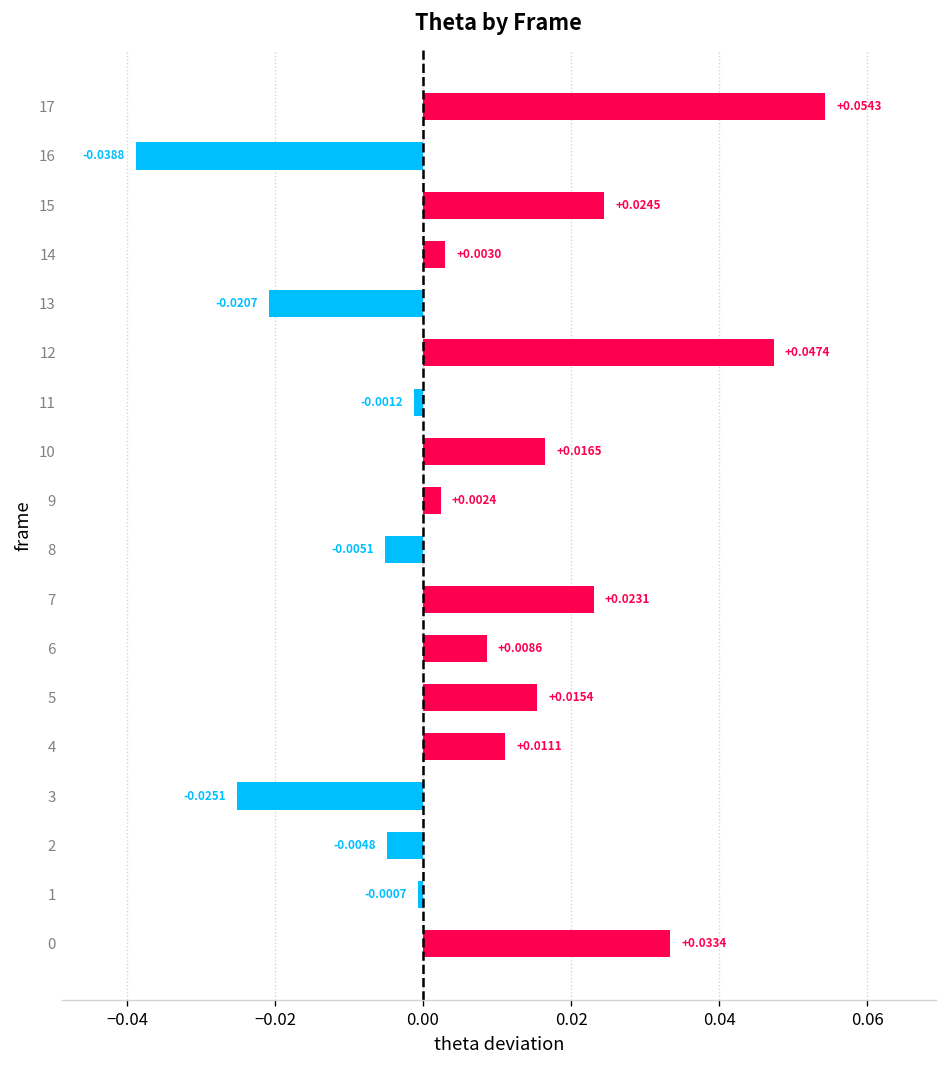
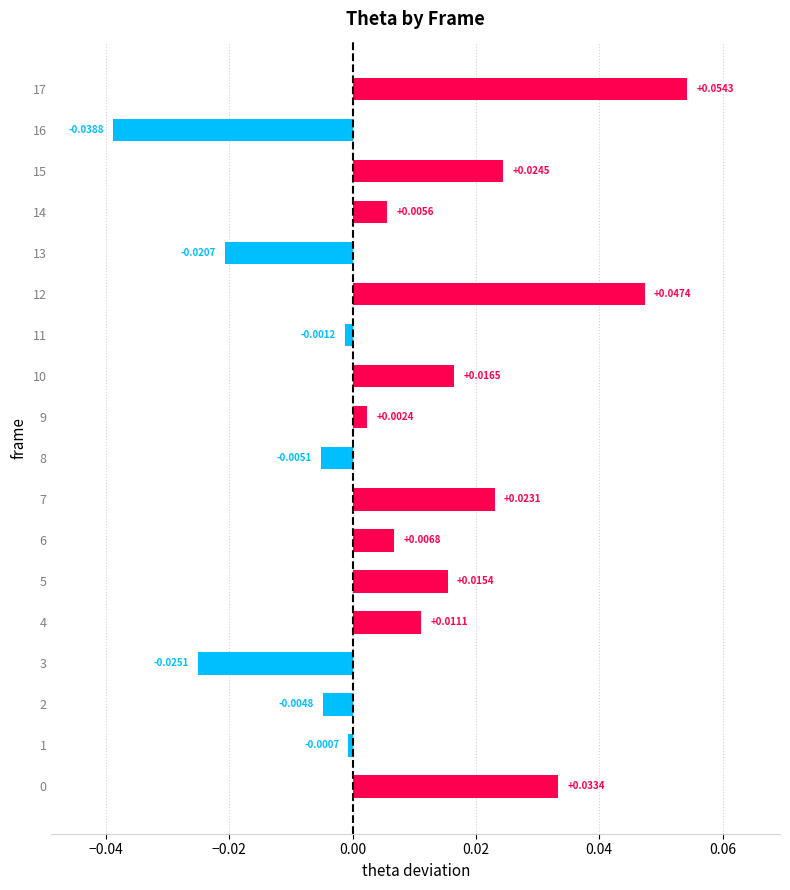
  {
    "17": "+0.0543",
    "16": "-0.0388",
    "15": "+0.0245",
-   "14": "+0.0030",
+   "14": "+0.0056",
    "13": "-0.0207",
    "12": "+0.0474",
    "11": "-0.0012",
    "10": "+0.0165",
    "9": "+0.0024",
    "8": "-0.0051",
    "7": "+0.0231",
-   "6": "+0.0086",
+   "6": "+0.0068",
    "5": "+0.0154",
    "4": "+0.0111",
    "3": "-0.0251",
    "2": "-0.0048",
    "1": "-0.0007",
    "0": "+0.0334"
  }
